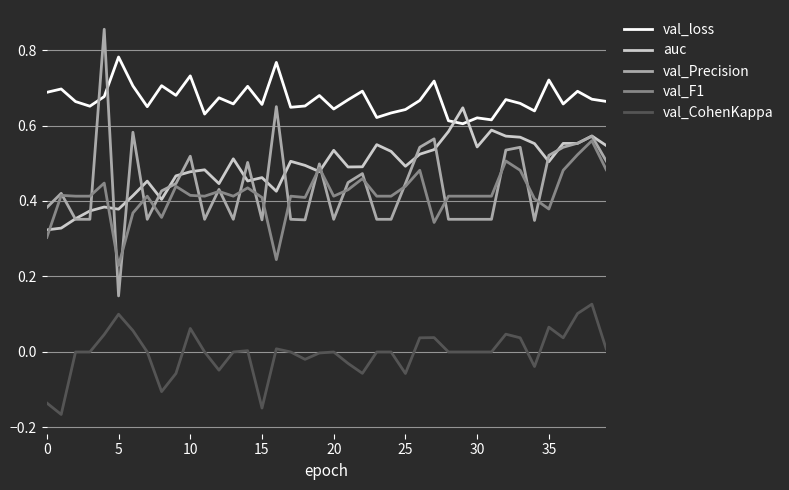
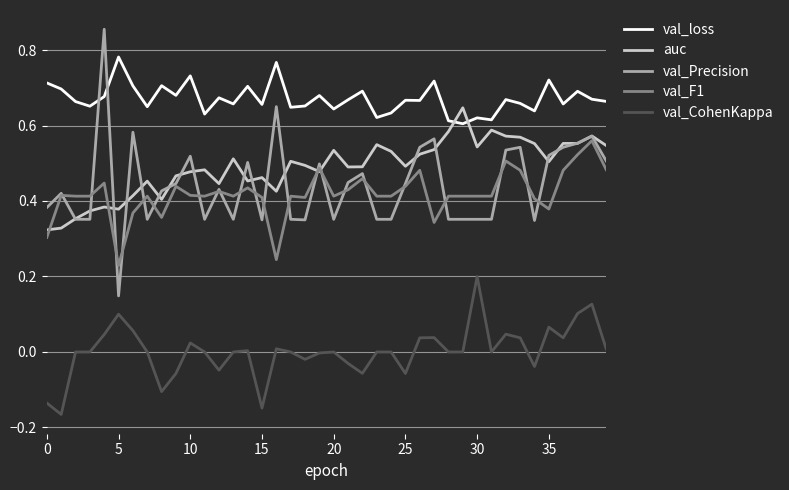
  {
    "val_loss": {
-     "0": 0.69,
+     "0": 0.71,
      "5": 0.78,
      "10": 0.73,
      "15": 0.66,
      "20": 0.64,
-     "25": 0.64,
+     "25": 0.67,
      "30": 0.62,
      "35": 0.72
    },
    "val_CohenKappa": {
      "0": -0.14,
      "5": 0.10,
-     "10": 0.06,
+     "10": 0.02,
      "15": -0.15,
      "20": 0.00,
      "25": -0.06,
-     "30": 0.0,
+     "30": 0.2,
      "35": 0.07
    }
  }
